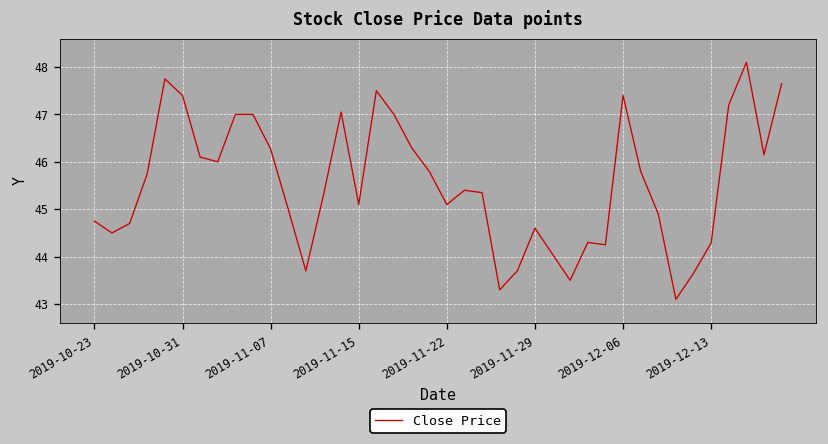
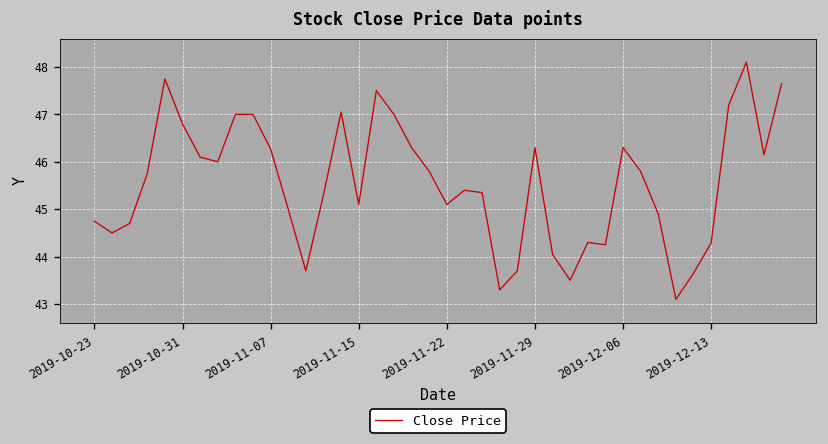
  {
    "2019-10-23": 44.8,
-   "2019-10-31": 47.4,
+   "2019-10-31": 46.8,
    "2019-11-07": 46.3,
    "2019-11-15": 45.1,
    "2019-11-22": 45.1,
-   "2019-11-29": 44.6,
-   "2019-12-06": 47.4,
+   "2019-11-29": 46.3,
+   "2019-12-06": 46.3,
    "2019-12-13": 44.3
  }
